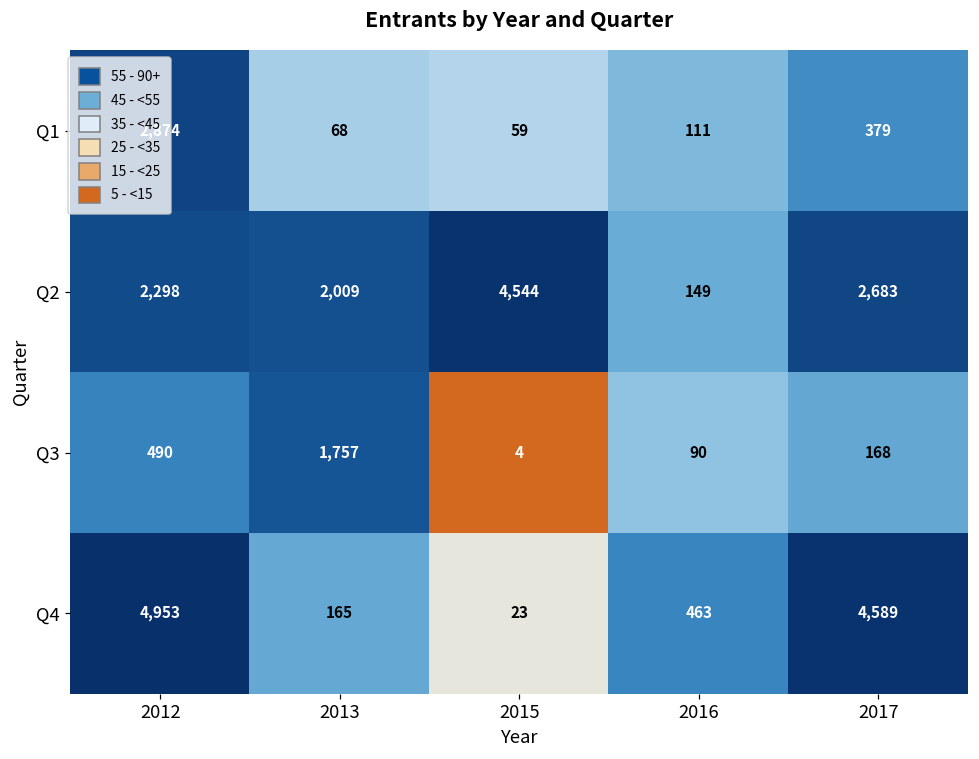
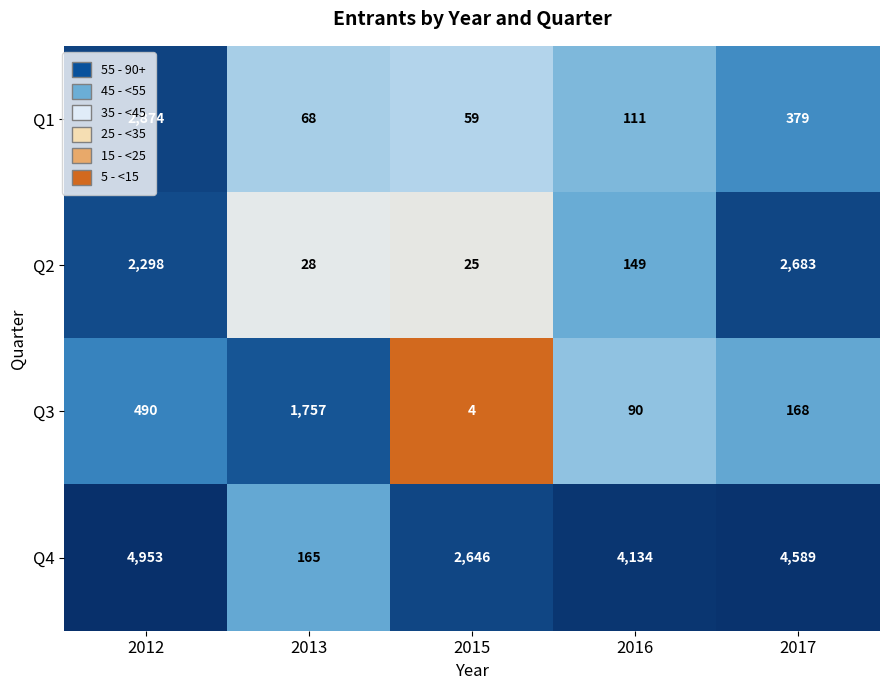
  {
    "Q1": {
      "2013": "68",
      "2015": "59",
      "2016": "111",
      "2017": "379"
    },
    "Q2": {
      "2012": "2,298",
-     "2013": "2,009",
-     "2015": "4,544",
+     "2013": "28",
+     "2015": "25",
      "2016": "149",
      "2017": "2,683"
    },
    "Q3": {
      "2012": "490",
      "2013": "1,757",
      "2015": "4",
      "2016": "90",
      "2017": "168"
    },
    "Q4": {
      "2012": "4,953",
      "2013": "165",
-     "2015": "23",
-     "2016": "463",
+     "2015": "2,646",
+     "2016": "4,134",
      "2017": "4,589"
    }
  }
